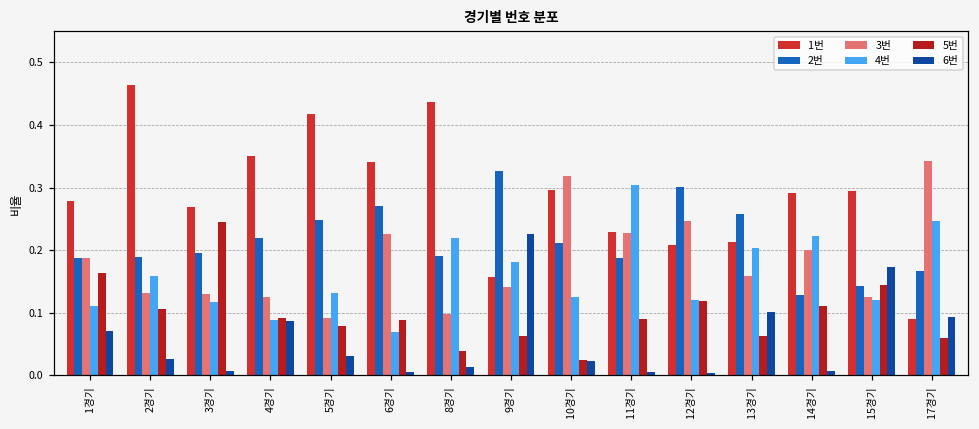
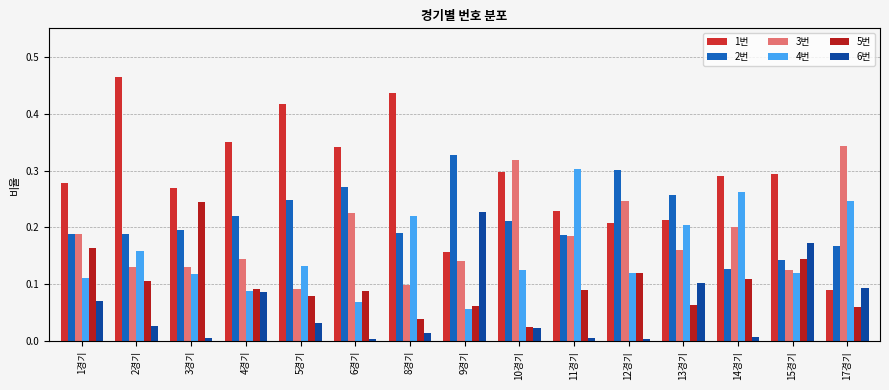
  {
    "3번": {
      "1경기": 0.19,
      "2경기": 0.13,
      "3경기": 0.13,
-     "4경기": 0.12,
+     "4경기": 0.14,
      "5경기": 0.09,
      "6경기": 0.23,
      "8경기": 0.10,
      "9경기": 0.14,
      "10경기": 0.32,
-     "11경기": 0.23,
+     "11경기": 0.18,
      "12경기": 0.25,
      "13경기": 0.16,
      "14경기": 0.20,
      "15경기": 0.13,
      "17경기": 0.34
    },
    "4번": {
      "1경기": 0.11,
      "2경기": 0.16,
      "3경기": 0.12,
      "4경기": 0.09,
      "5경기": 0.13,
      "6경기": 0.07,
      "8경기": 0.22,
-     "9경기": 0.18,
+     "9경기": 0.06,
      "10경기": 0.13,
      "11경기": 0.30,
      "12경기": 0.12,
      "13경기": 0.20,
-     "14경기": 0.22,
+     "14경기": 0.26,
      "15경기": 0.12,
      "17경기": 0.25
    }
  }
